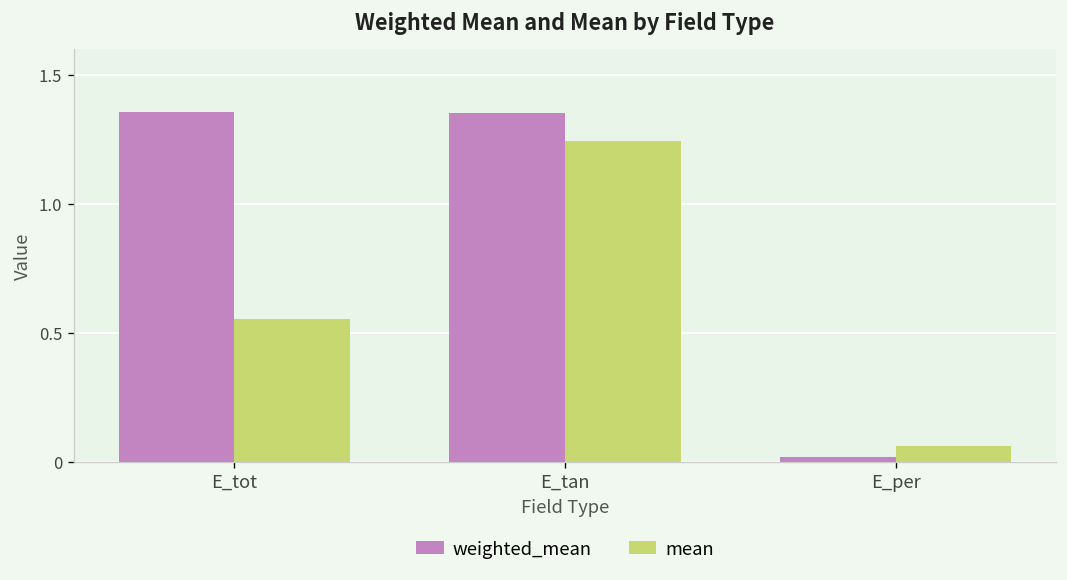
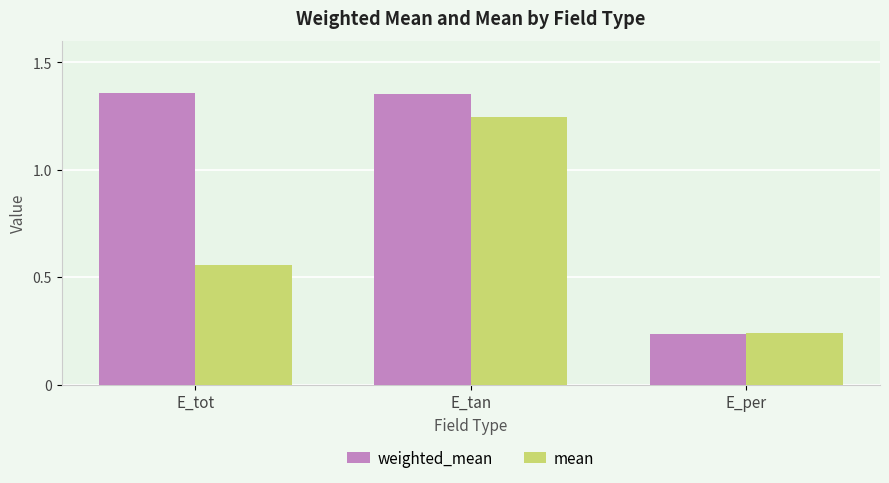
  {
    "weighted_mean": {
      "E_tot": 1.36,
      "E_tan": 1.35,
-     "E_per": 0.02
+     "E_per": 0.23
    },
    "mean": {
      "E_tot": 0.56,
      "E_tan": 1.24,
-     "E_per": 0.06
+     "E_per": 0.24
    }
  }
